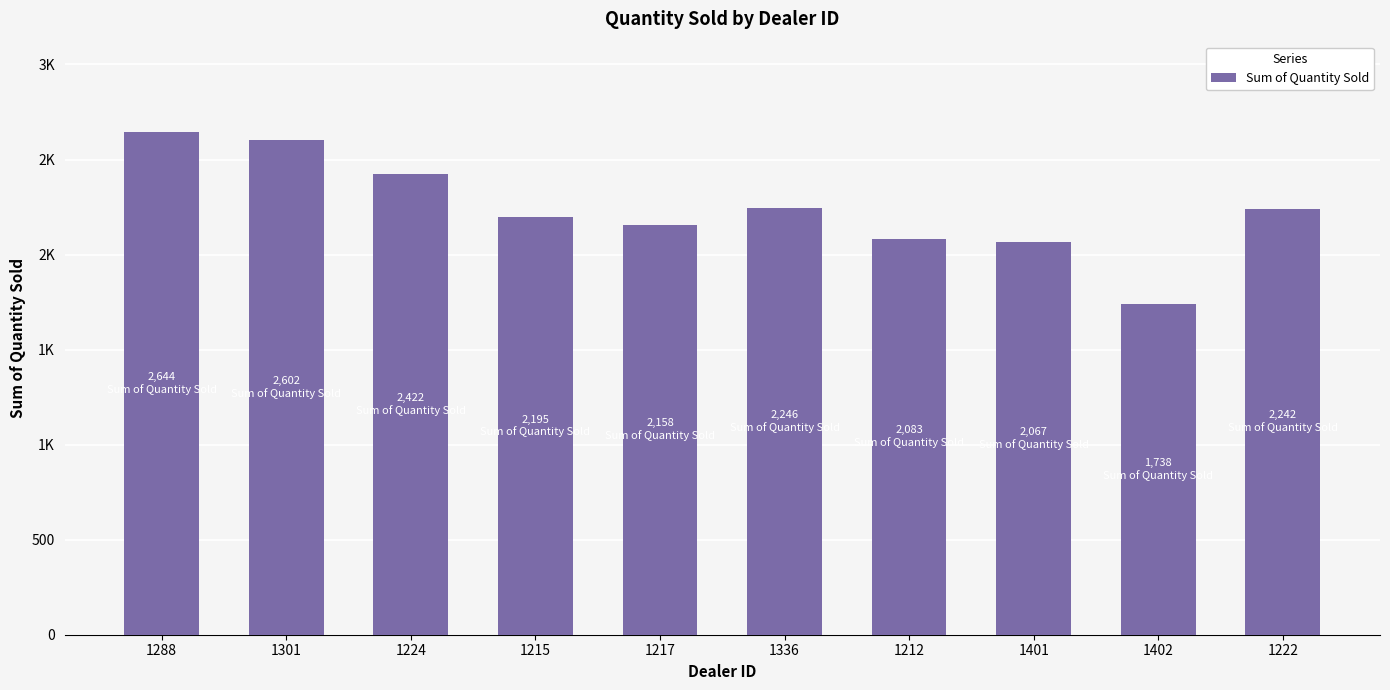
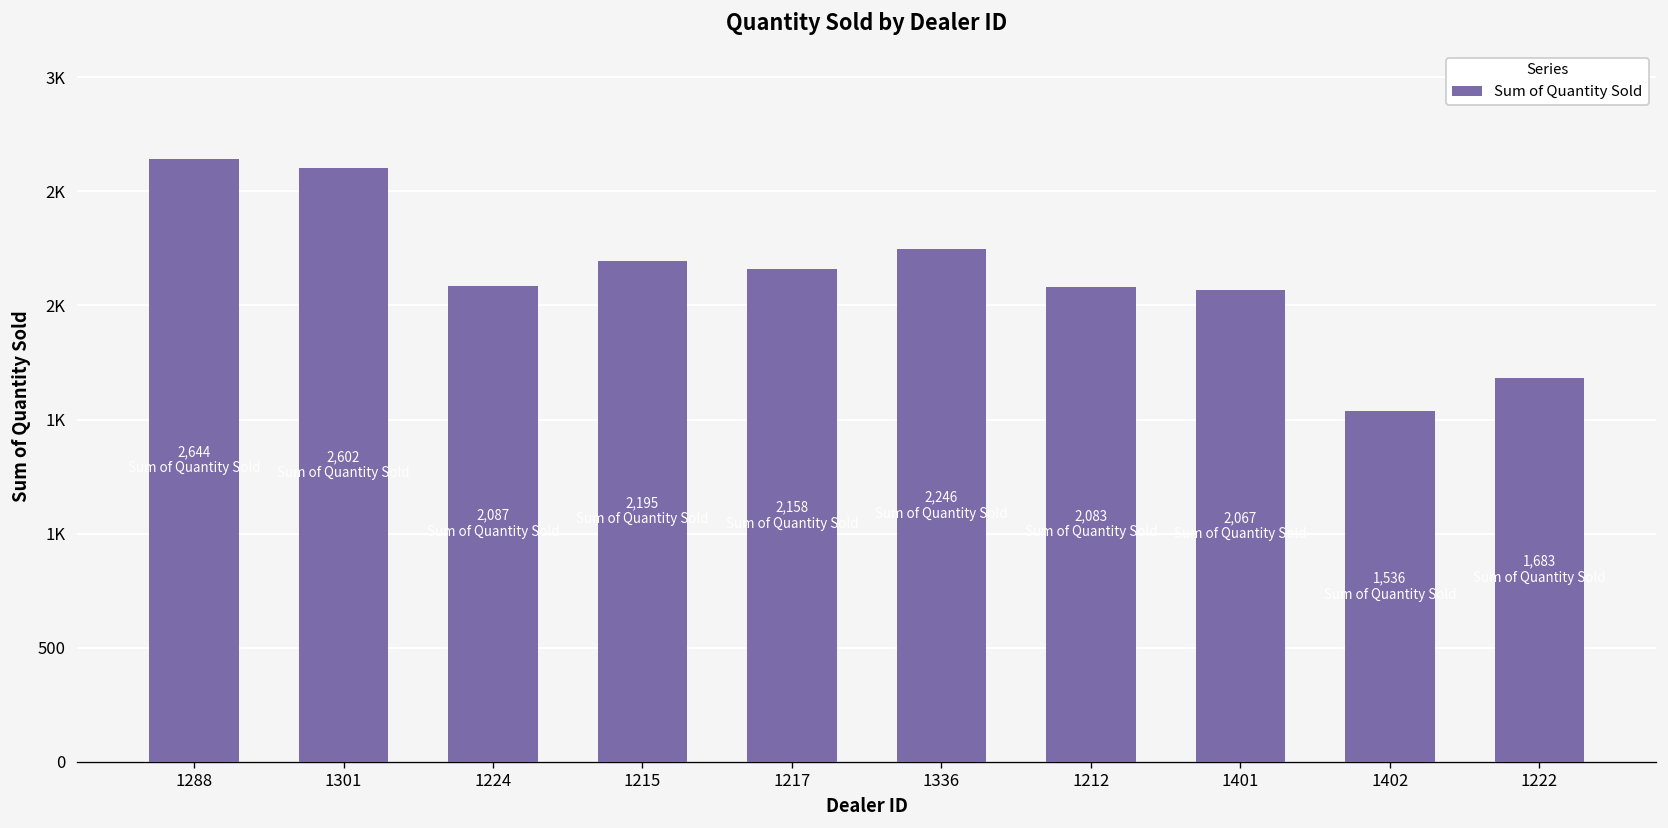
  {
    "1288": "2,644",
    "1301": "2,602",
-   "1224": "2,422",
+   "1224": "2,087",
    "1215": "2,195",
    "1217": "2,158",
    "1336": "2,246",
    "1212": "2,083",
    "1401": "2,067",
-   "1402": "1,738",
-   "1222": "2,242"
+   "1402": "1,536",
+   "1222": "1,683"
  }
